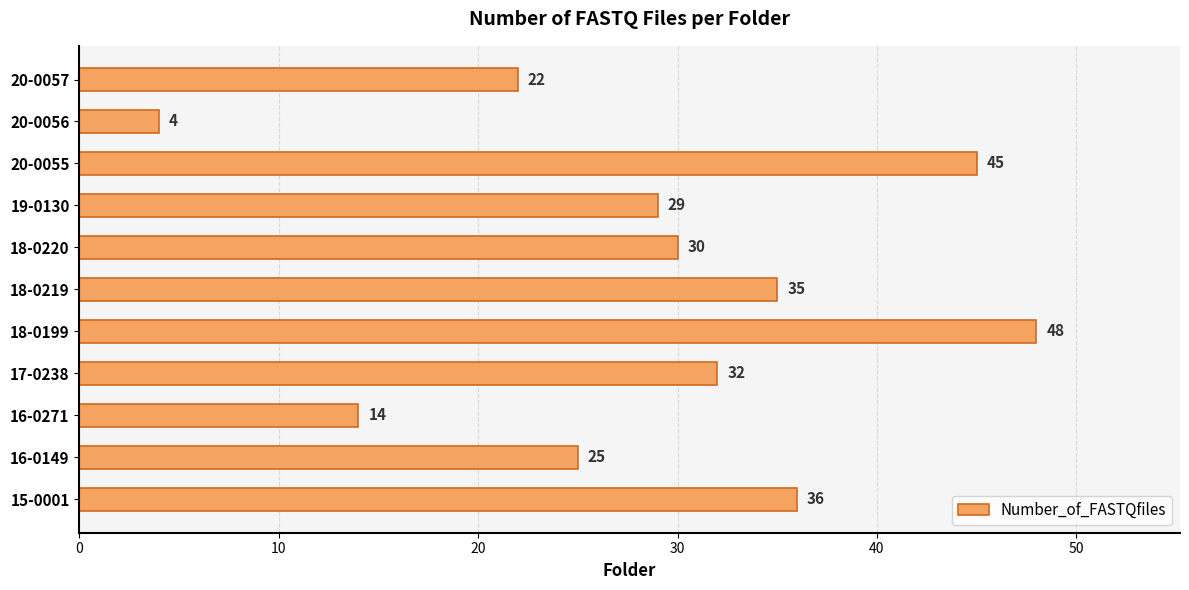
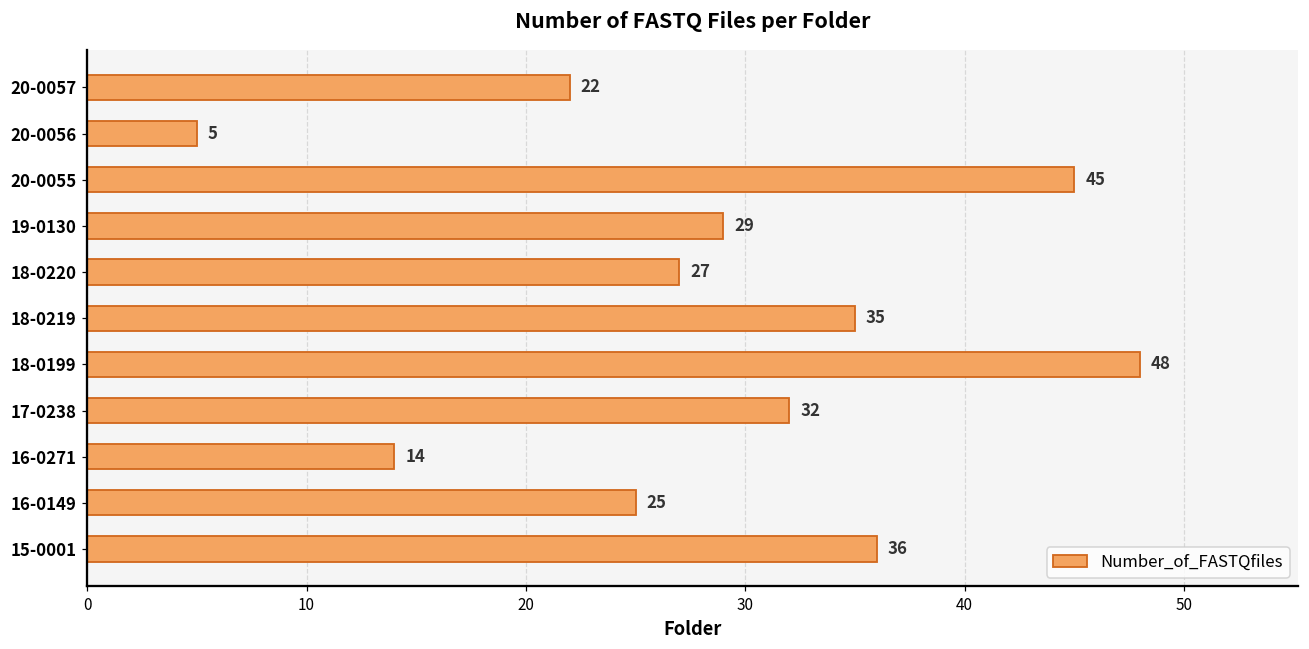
  {
    "20-0057": 22,
-   "20-0056": 4,
+   "20-0056": 5,
    "20-0055": 45,
    "19-0130": 29,
-   "18-0220": 30,
+   "18-0220": 27,
    "18-0219": 35,
    "18-0199": 48,
    "17-0238": 32,
    "16-0271": 14,
    "16-0149": 25,
    "15-0001": 36
  }
